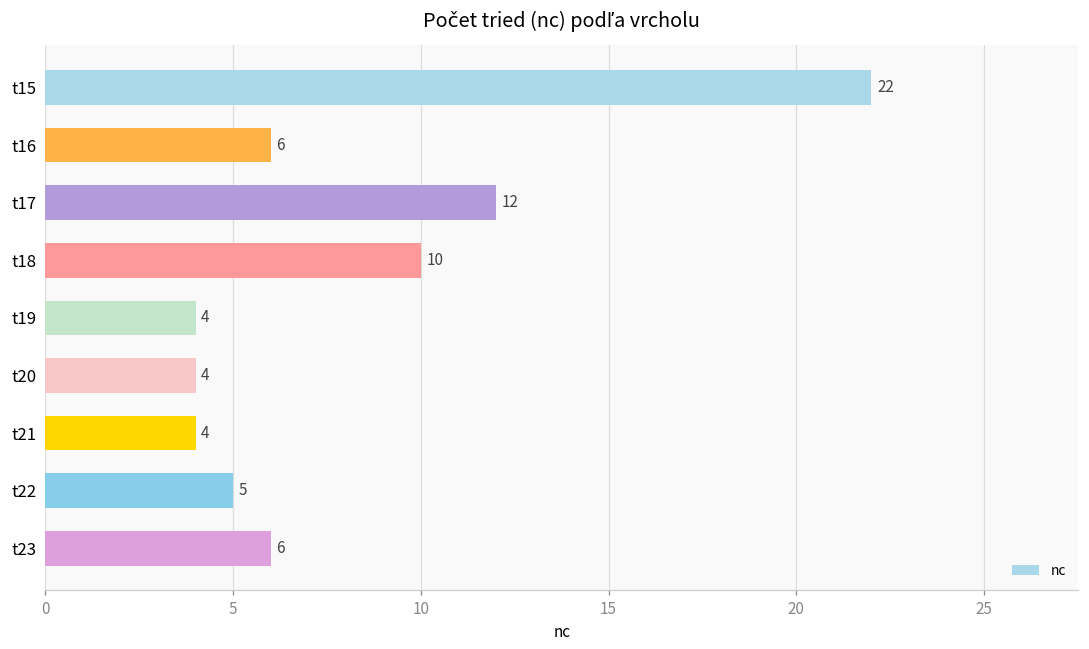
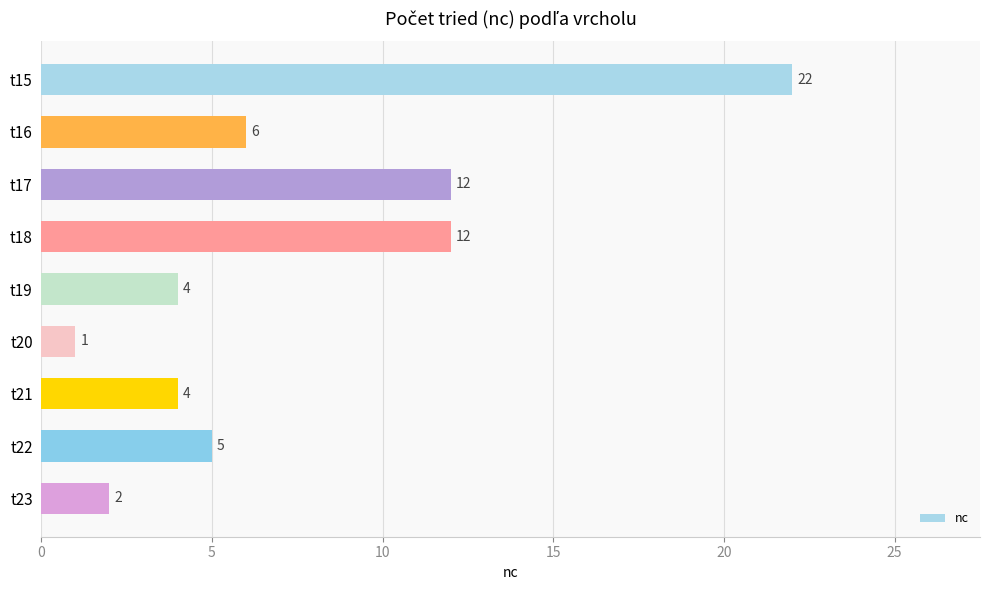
  {
    "t15": 22,
    "t16": 6,
    "t17": 12,
-   "t18": 10,
+   "t18": 12,
    "t19": 4,
-   "t20": 4,
+   "t20": 1,
    "t21": 4,
    "t22": 5,
-   "t23": 6
+   "t23": 2
  }
